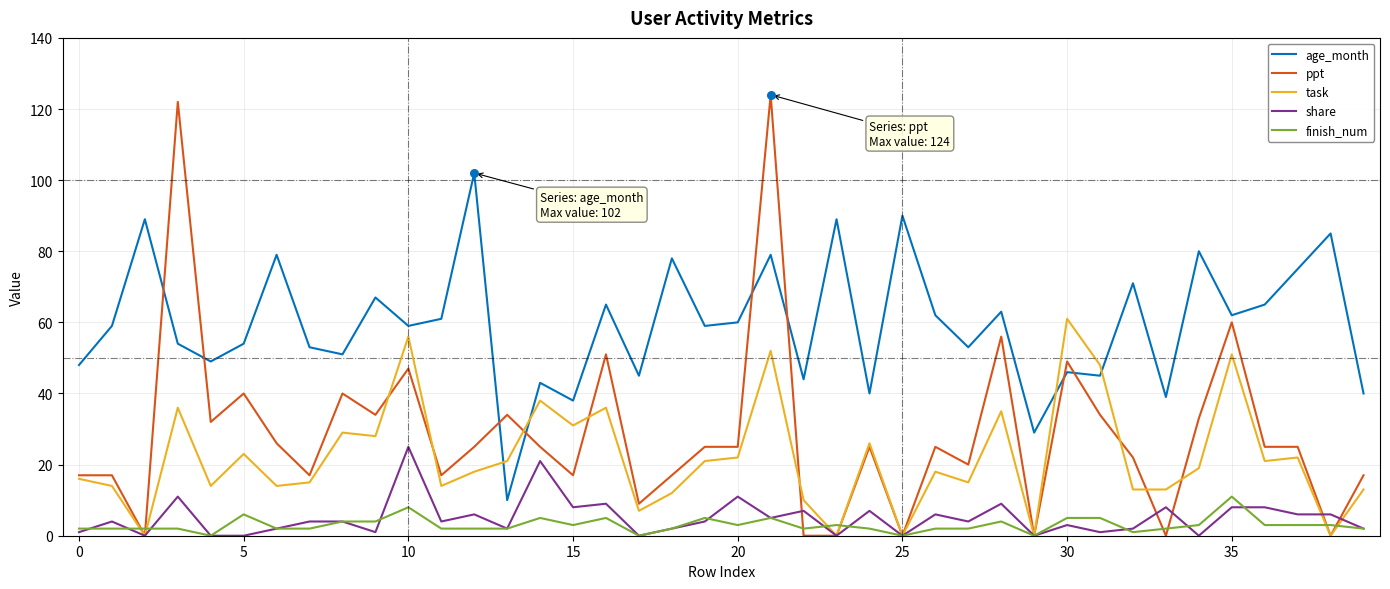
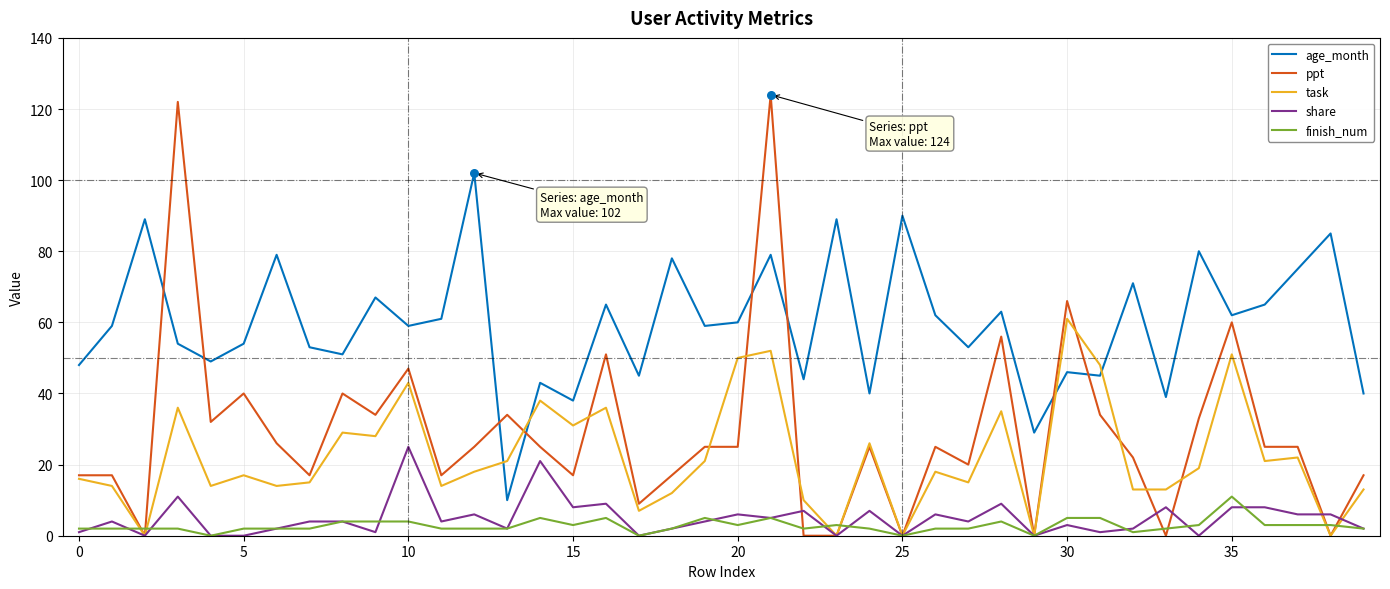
  {
    "ppt": {
      "0": 17,
      "5": 40,
      "10": 47,
      "15": 17,
      "20": 25,
-     "30": 49,
+     "30": 66,
      "35": 60
    },
    "task": {
      "0": 16,
-     "5": 23,
-     "10": 56,
+     "5": 17,
+     "10": 43,
      "15": 31,
-     "20": 22,
+     "20": 50,
      "30": 61,
      "35": 51
    },
    "share": {
      "0": 1,
      "5": 0,
      "10": 25,
      "15": 8,
-     "20": 11,
+     "20": 6,
      "30": 3,
      "35": 8
    },
    "finish_num": {
      "0": 2,
-     "5": 6,
-     "10": 8,
+     "5": 2,
+     "10": 4,
      "15": 3,
      "20": 3,
      "30": 5,
      "35": 11
    }
  }
